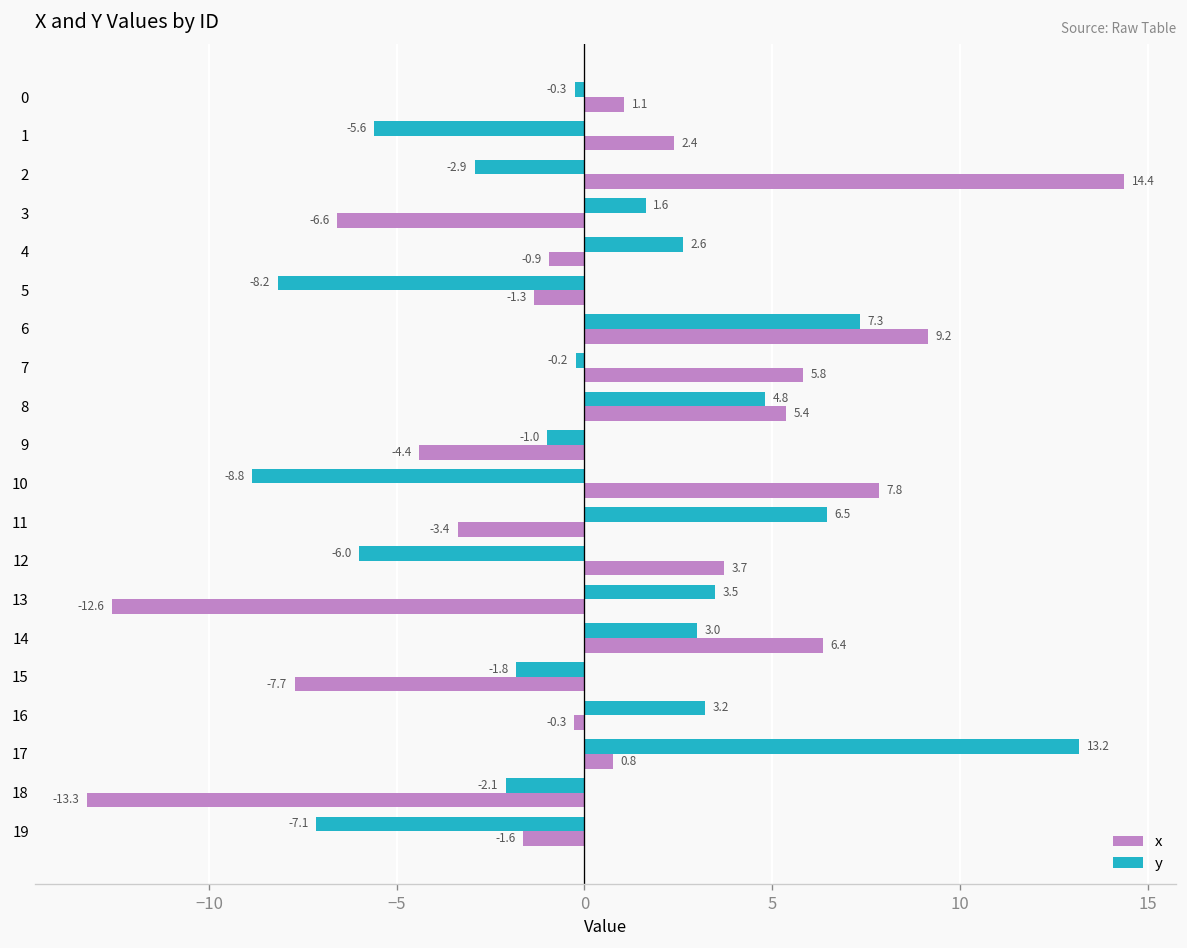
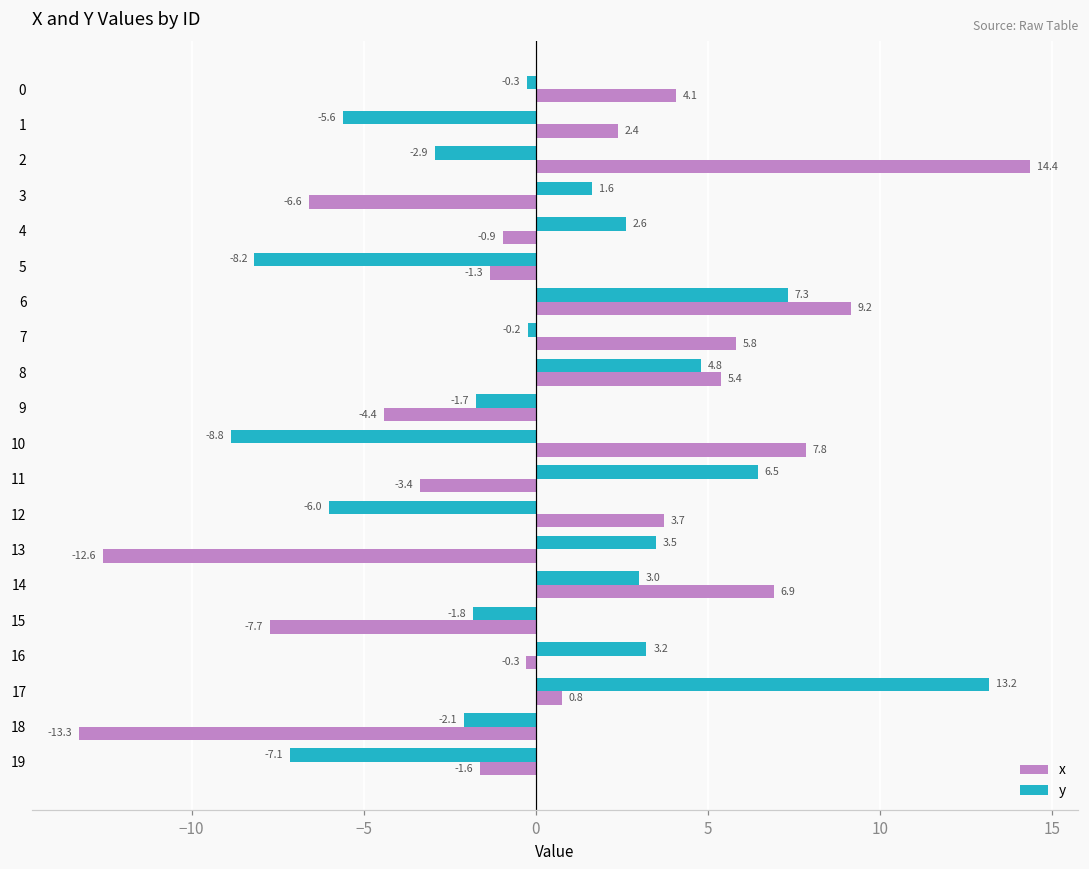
  {
    "x": {
-     "0": 1.1,
+     "0": 4.1,
      "1": 2.4,
      "2": 14.4,
      "3": -6.6,
      "4": -0.9,
      "5": -1.3,
      "6": 9.2,
      "7": 5.8,
      "8": 5.4,
      "9": -4.4,
      "10": 7.8,
      "11": -3.4,
      "12": 3.7,
      "13": -12.6,
-     "14": 6.4,
+     "14": 6.9,
      "15": -7.7,
      "16": -0.3,
      "17": 0.8,
      "18": -13.3,
      "19": -1.6
    },
    "y": {
      "0": -0.3,
      "1": -5.6,
      "2": -2.9,
      "3": 1.6,
      "4": 2.6,
      "5": -8.2,
      "6": 7.3,
      "7": -0.2,
      "8": 4.8,
-     "9": -1.0,
+     "9": -1.7,
      "10": -8.8,
      "11": 6.5,
      "12": -6.0,
      "13": 3.5,
      "14": 3.0,
      "15": -1.8,
      "16": 3.2,
      "17": 13.2,
      "18": -2.1,
      "19": -7.1
    }
  }
